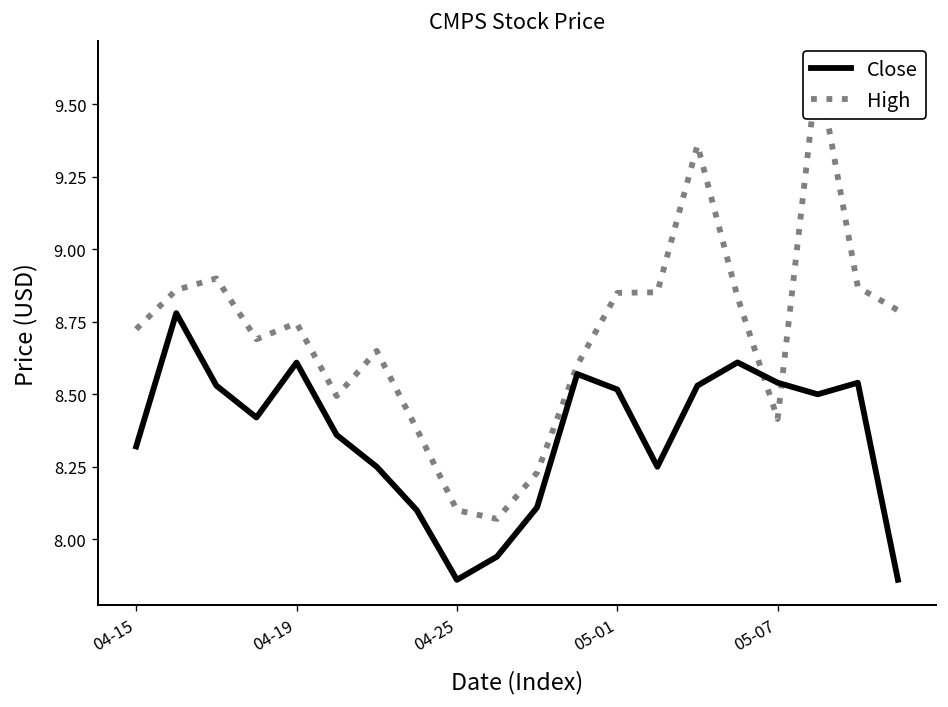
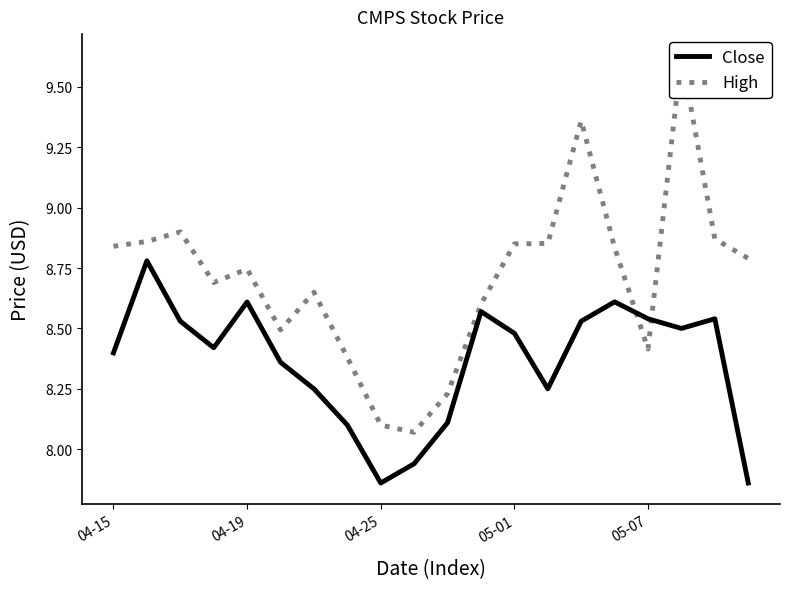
  {
    "Close": {
-     "04-15": 8.32,
+     "04-15": 8.40,
      "04-19": 8.61,
      "04-25": 7.86,
-     "05-01": 8.52,
+     "05-01": 8.48,
      "05-07": 8.54
    },
    "High": {
-     "04-15": 8.72,
+     "04-15": 8.84,
      "04-19": 8.75,
      "04-25": 8.10,
      "05-01": 8.85,
      "05-07": 8.41
    }
  }
